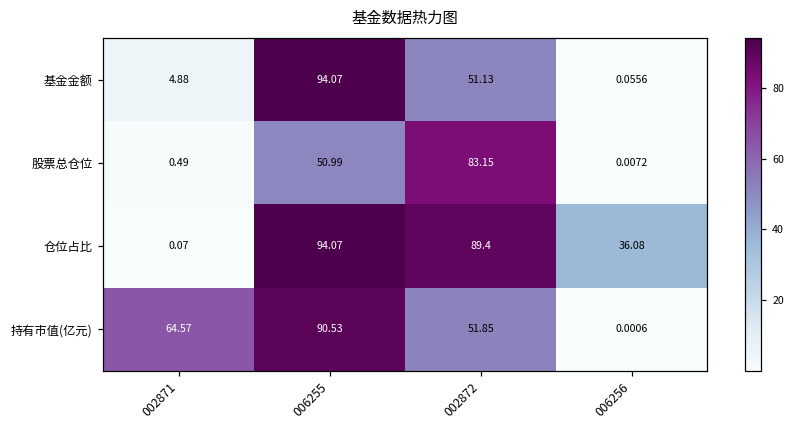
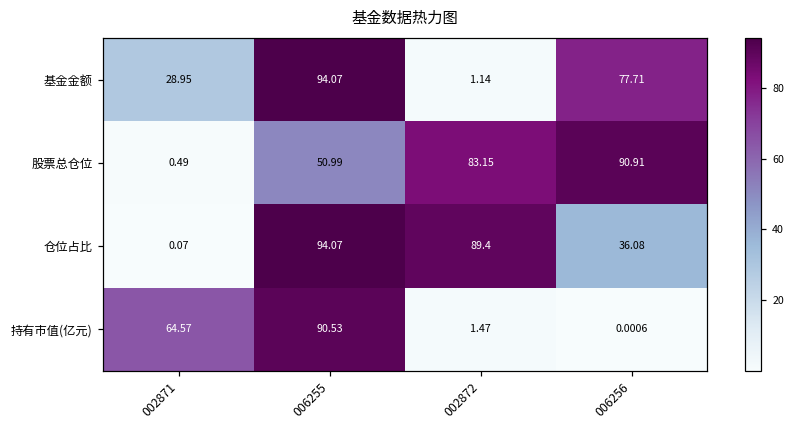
  {
    "基金金额": {
-     "002871": 4.88,
+     "002871": 28.95,
      "006255": 94.07,
-     "002872": 51.13,
-     "006256": 0.0556
+     "002872": 1.14,
+     "006256": 77.71
    },
    "股票总仓位": {
      "002871": 0.49,
      "006255": 50.99,
      "002872": 83.15,
-     "006256": 0.0072
+     "006256": 90.91
    },
    "仓位占比": {
      "002871": 0.07,
      "006255": 94.07,
      "002872": 89.4,
      "006256": 36.08
    },
    "持有市值(亿元)": {
      "002871": 64.57,
      "006255": 90.53,
-     "002872": 51.85,
+     "002872": 1.47,
      "006256": 0.0006
    }
  }
